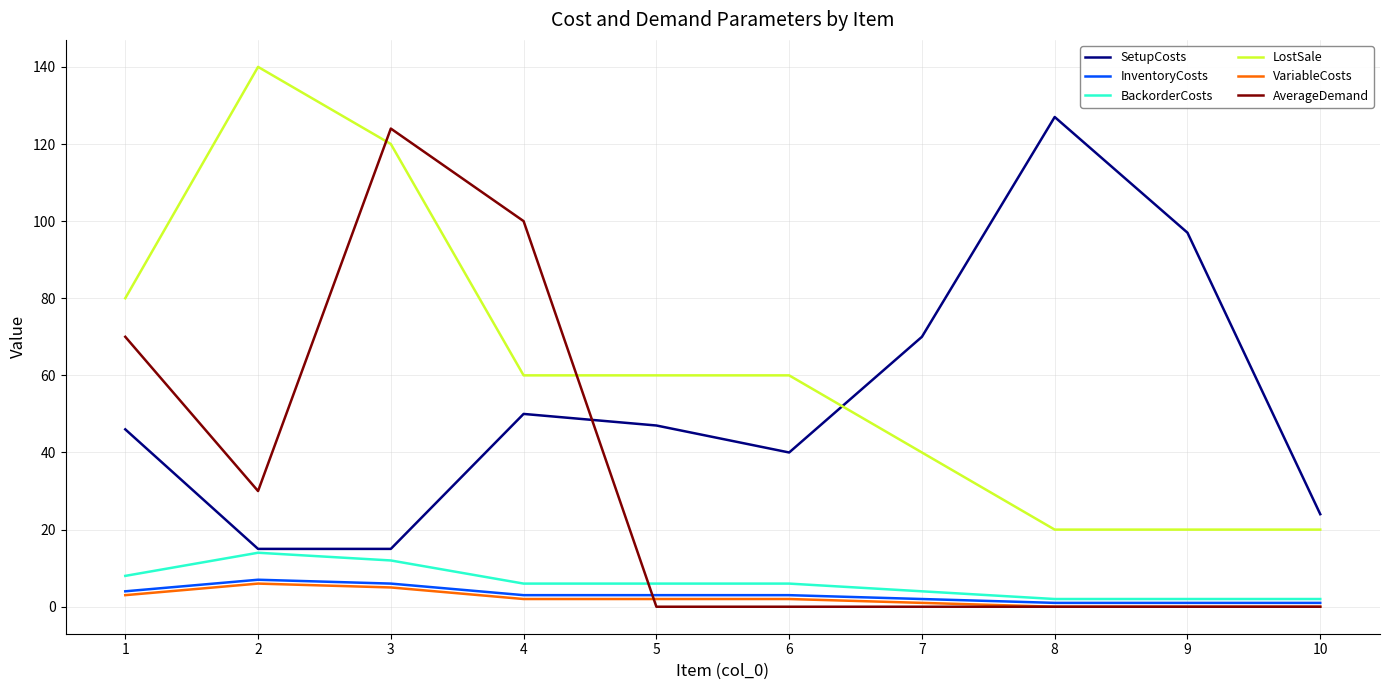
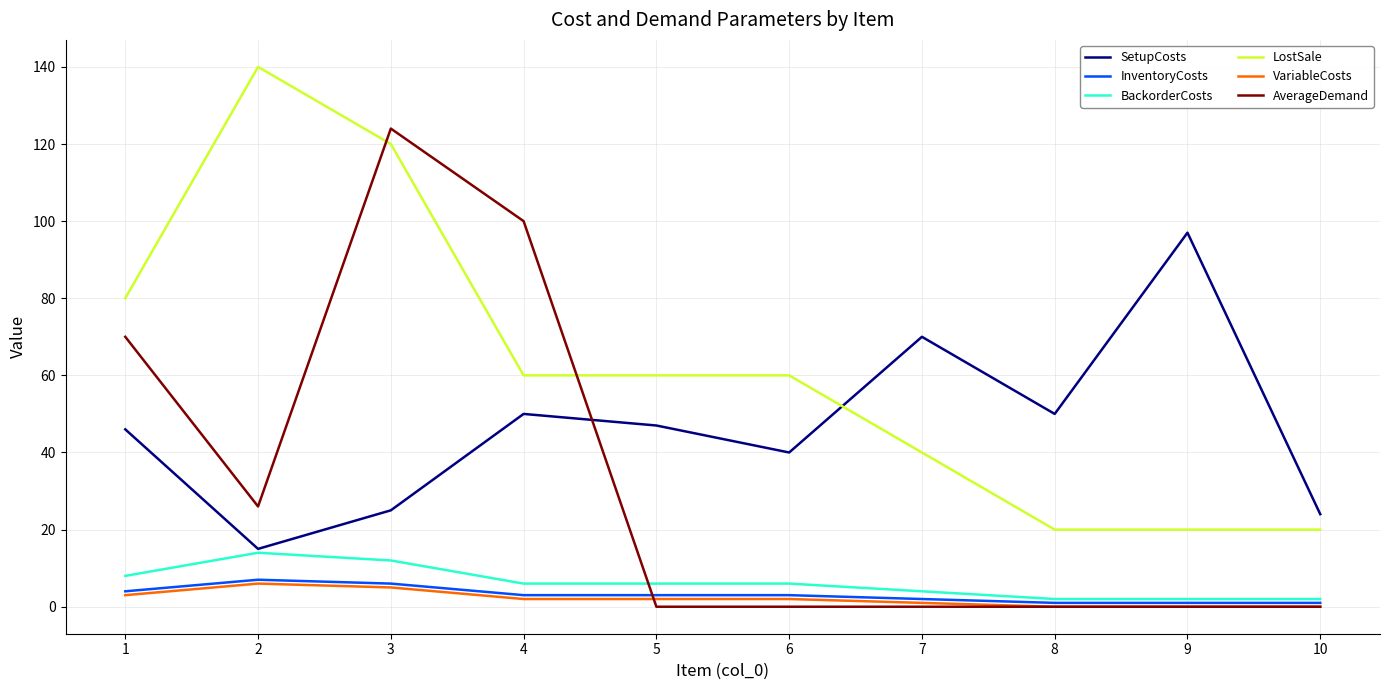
  {
    "SetupCosts": {
      "1": 46,
      "2": 15,
-     "3": 15,
+     "3": 25,
      "4": 50,
      "5": 47,
      "6": 40,
      "7": 70,
-     "8": 127,
+     "8": 50,
      "9": 97,
      "10": 24
    },
    "InventoryCosts": {
      "1": 4,
      "2": 7,
      "3": 6,
      "4": 3,
      "5": 3,
      "6": 3,
      "7": 2,
      "8": 1,
      "9": 1,
      "10": 1
    },
    "BackorderCosts": {
      "1": 8,
      "2": 14,
      "3": 12,
      "4": 6,
      "5": 6,
      "6": 6,
      "7": 4,
      "8": 2,
      "9": 2,
      "10": 2
    },
    "LostSale": {
      "1": 80,
      "2": 140,
      "3": 120,
      "4": 60,
      "5": 60,
      "6": 60,
      "7": 40,
      "8": 20,
      "9": 20,
      "10": 20
    },
    "VariableCosts": {
      "1": 3,
      "2": 6,
      "3": 5,
      "4": 2,
      "5": 2,
      "6": 2,
      "7": 1
    },
    "AverageDemand": {
      "1": 70,
-     "2": 30,
+     "2": 26,
      "3": 124,
      "4": 100,
      "5": 0,
      "6": 0,
      "7": 0
    }
  }
